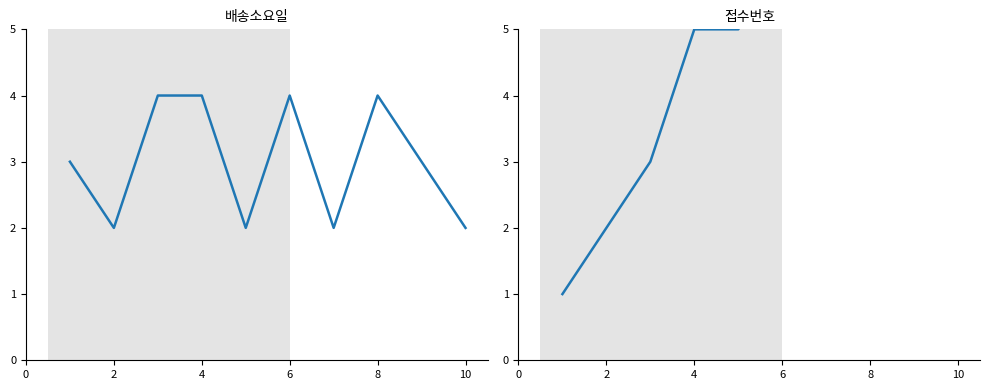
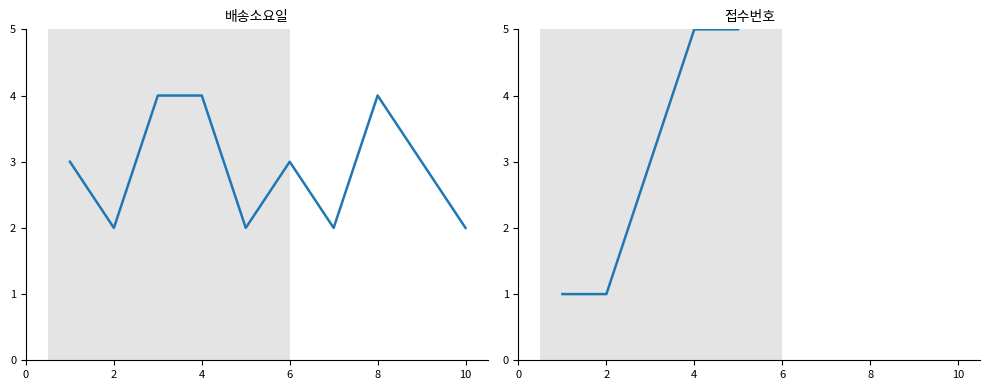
  {
    "배송소요일": {
      "2": 2,
      "4": 4,
-     "6": 4,
+     "6": 3,
      "8": 4,
      "10": 2
    },
    "접수번호": {
-     "2": 2,
+     "2": 1,
      "4": 5
    }
  }
